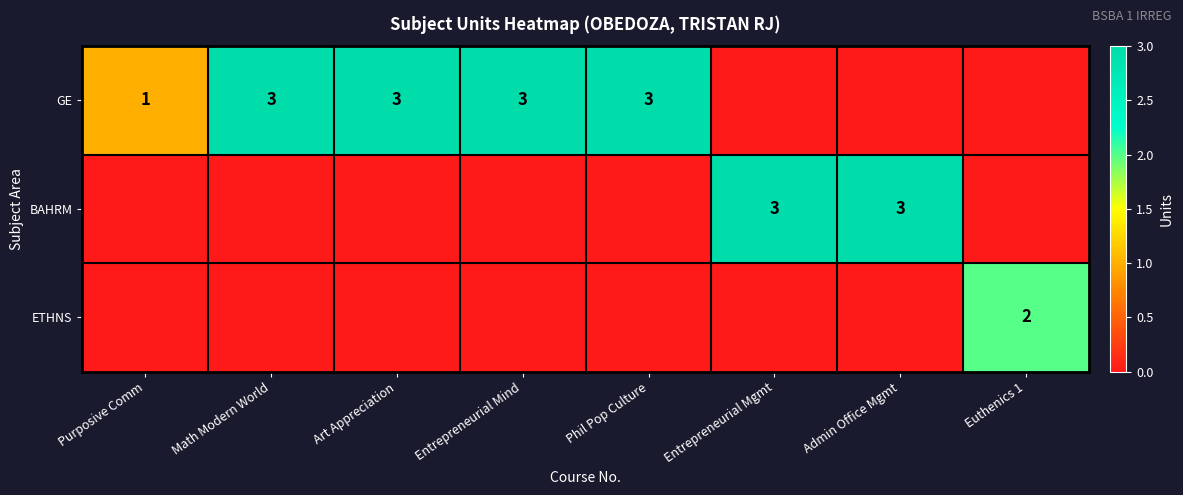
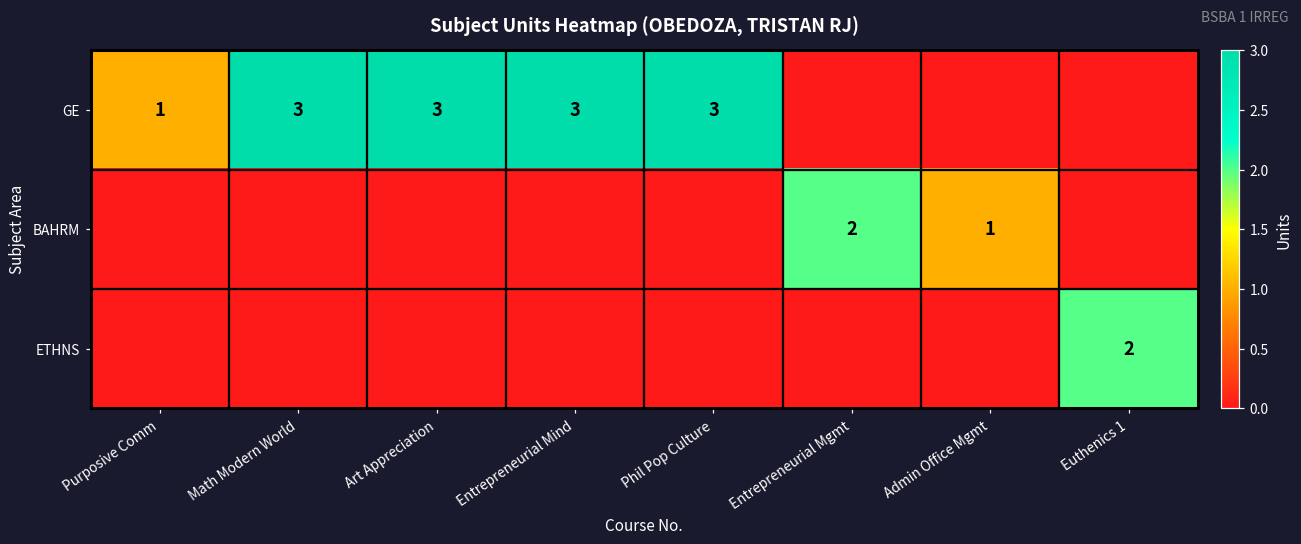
  {
    "GE": {
      "Purposive Comm": 1,
      "Math Modern World": 3,
      "Art Appreciation": 3,
      "Entrepreneurial Mind": 3,
      "Phil Pop Culture": 3
    },
    "BAHRM": {
-     "Entrepreneurial Mgmt": 3,
-     "Admin Office Mgmt": 3
+     "Entrepreneurial Mgmt": 2,
+     "Admin Office Mgmt": 1
    },
    "ETHNS": {
      "Euthenics 1": 2
    }
  }
